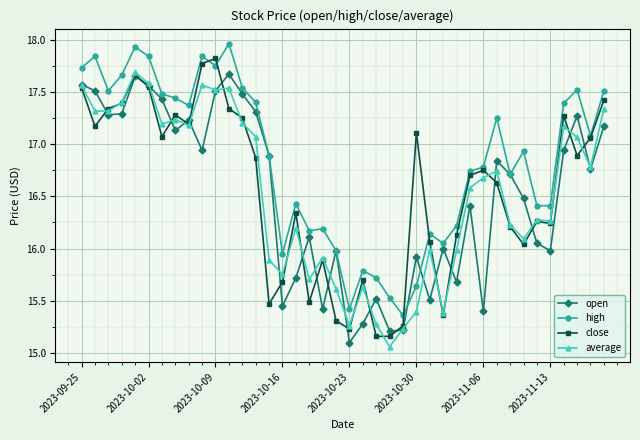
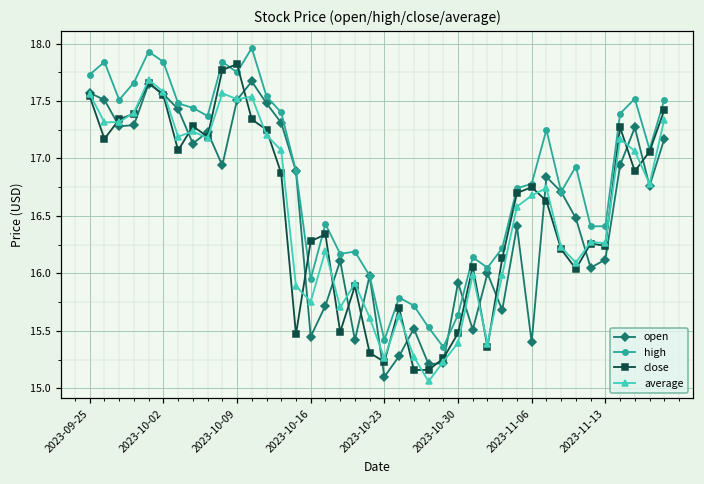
  {
    "open": {
      "2023-10-16": 15.45,
      "2023-10-23": 15.10,
      "2023-10-30": 15.92,
      "2023-11-06": 15.40,
-     "2023-11-13": 15.98
+     "2023-11-13": 16.12
    },
    "close": {
      "2023-10-09": 17.82,
-     "2023-10-16": 15.68,
+     "2023-10-16": 16.28,
      "2023-10-23": 15.23,
-     "2023-10-30": 17.11,
+     "2023-10-30": 15.48,
      "2023-11-06": 16.75
    }
  }
